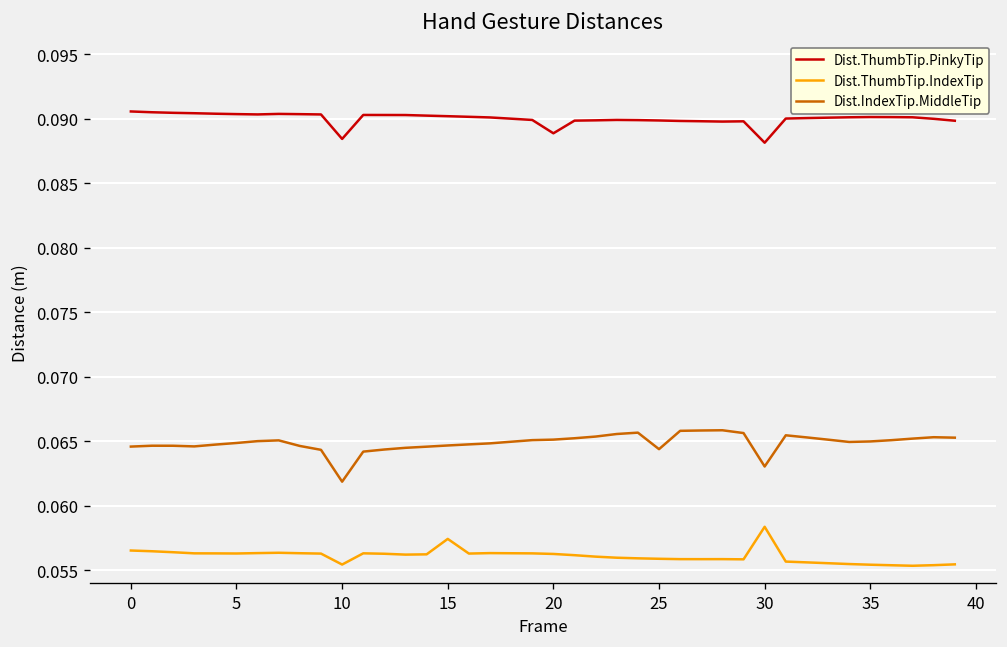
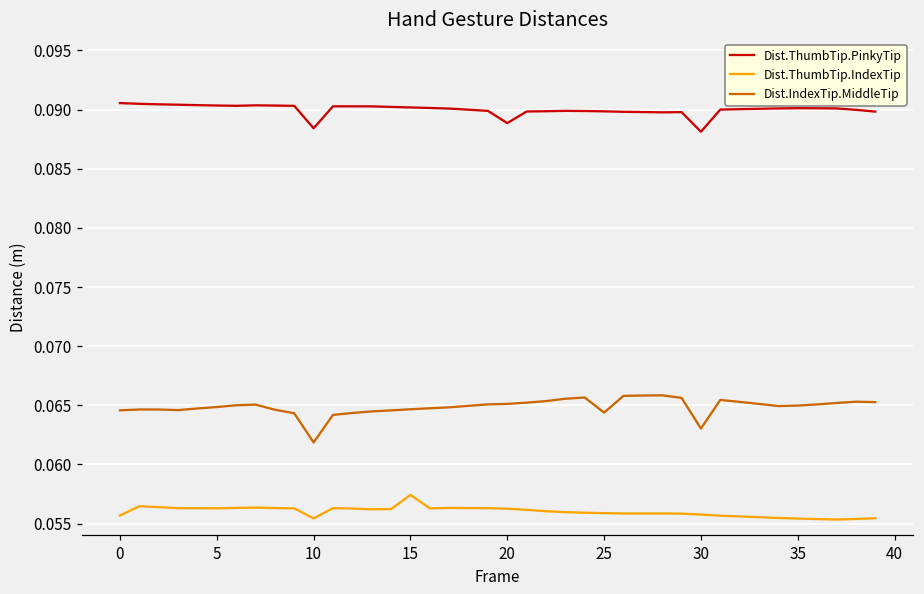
  {
    "Dist.ThumbTip.PinkyTip": {
      "0": 0.0905,
      "5": 0.0903,
      "10": 0.0884,
      "15": 0.0902,
      "20": 0.0889,
      "25": 0.0899,
      "30": 0.0881,
      "35": 0.0901
    },
    "Dist.ThumbTip.IndexTip": {
-     "0": 0.0565,
+     "0": 0.0557,
      "5": 0.0563,
      "10": 0.0554,
      "15": 0.0574,
      "20": 0.0563,
      "25": 0.0559,
-     "30": 0.0584,
+     "30": 0.0558,
      "35": 0.0554
    },
    "Dist.IndexTip.MiddleTip": {
      "0": 0.0646,
      "5": 0.0649,
      "10": 0.0619,
      "15": 0.0647,
      "20": 0.0651,
      "25": 0.0644,
      "30": 0.0630,
      "35": 0.0650
    }
  }
